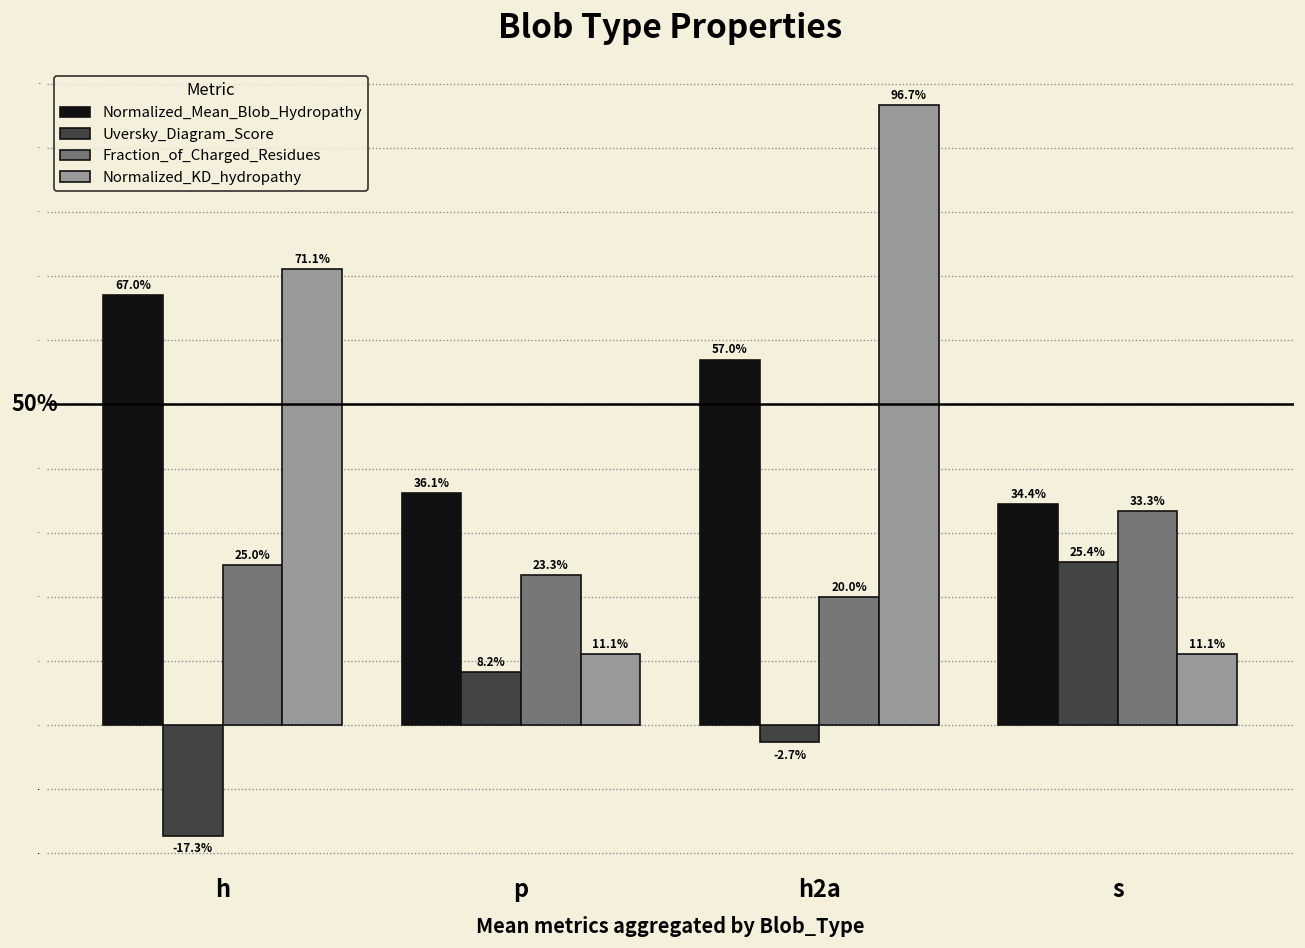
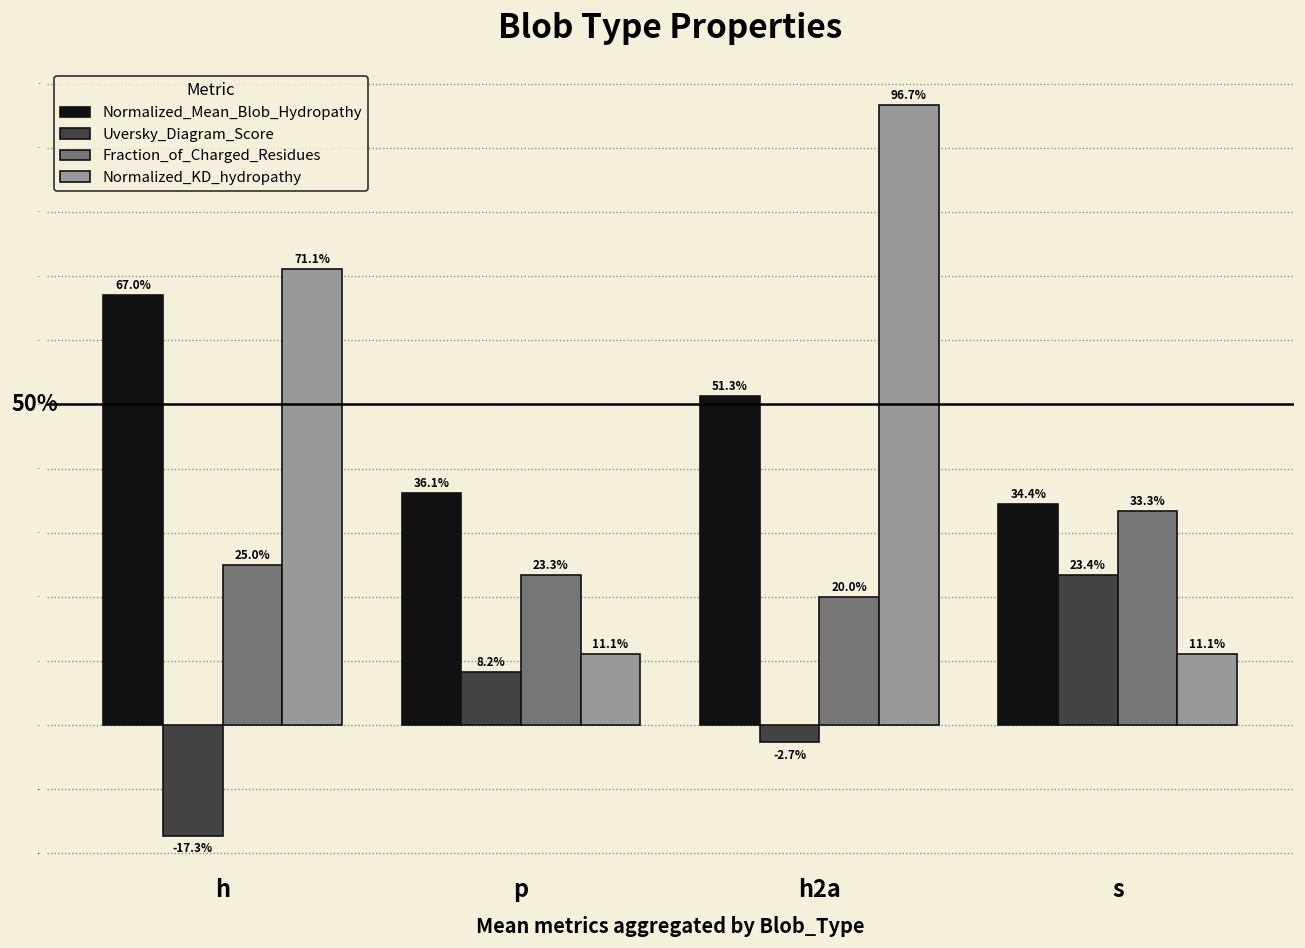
  {
    "Normalized_Mean_Blob_Hydropathy": {
      "h": "67.0%",
      "p": "36.1%",
-     "h2a": "57.0%",
+     "h2a": "51.3%",
      "s": "34.4%"
    },
    "Uversky_Diagram_Score": {
      "h": "-17.3%",
      "p": "8.2%",
      "h2a": "-2.7%",
-     "s": "25.4%"
+     "s": "23.4%"
    }
  }
